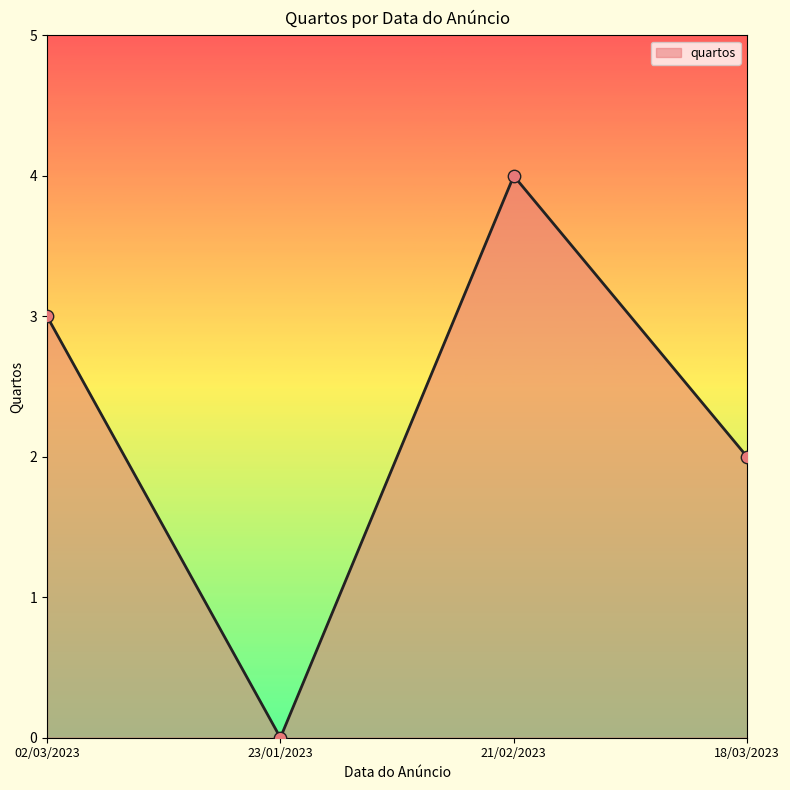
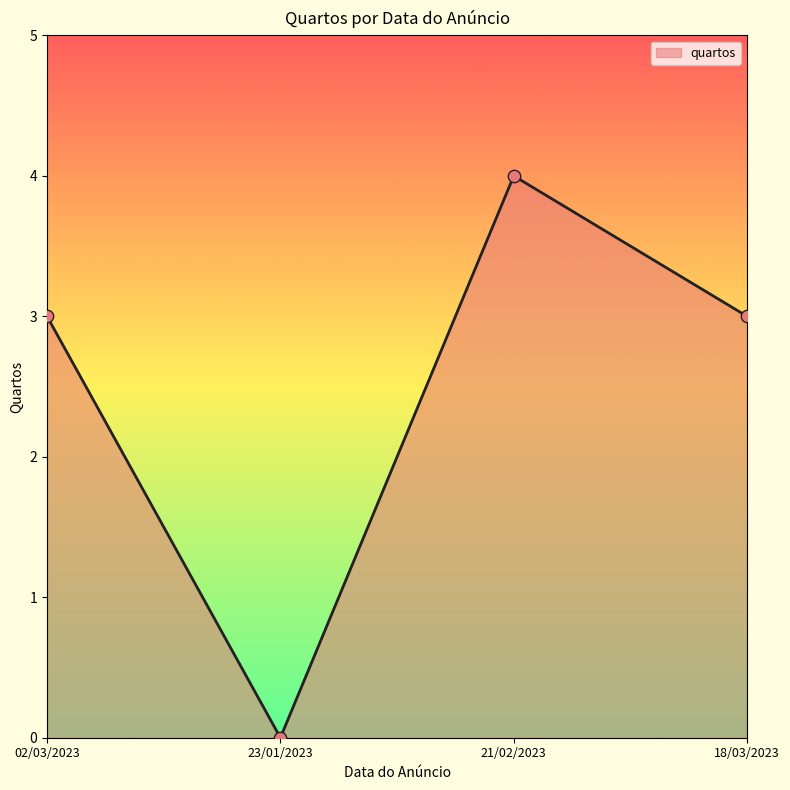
  {
    "02/03/2023": 3,
    "23/01/2023": 0,
    "21/02/2023": 4,
-   "18/03/2023": 2
+   "18/03/2023": 3
  }
